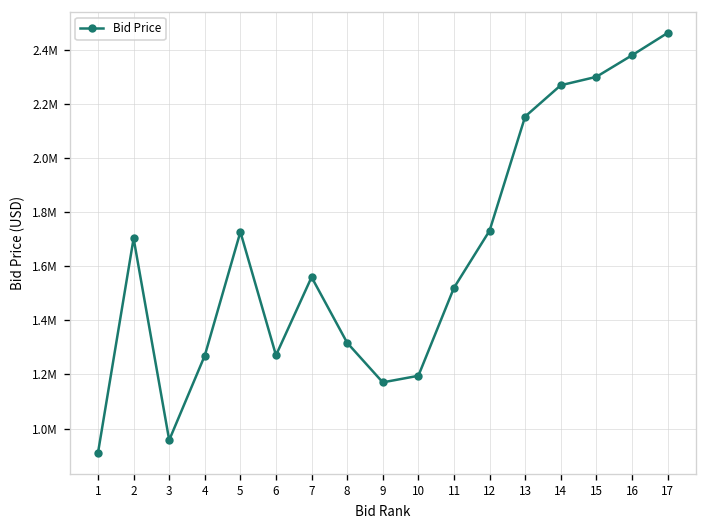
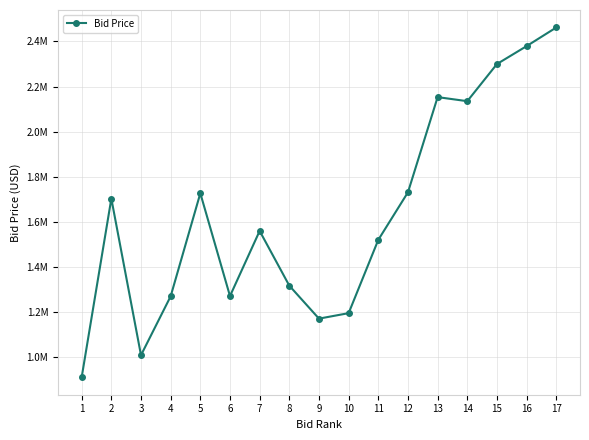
  {
    "1": 910000,
    "2": 1700000,
-   "3": 960000,
+   "3": 1010000,
    "4": 1270000,
    "5": 1730000,
    "6": 1270000,
    "7": 1560000,
    "8": 1320000,
    "9": 1170000,
    "10": 1200000,
    "11": 1520000,
    "12": 1730000,
    "13": 2150000,
-   "14": 2270000,
+   "14": 2140000,
    "15": 2300000,
    "16": 2380000,
    "17": 2460000
  }
